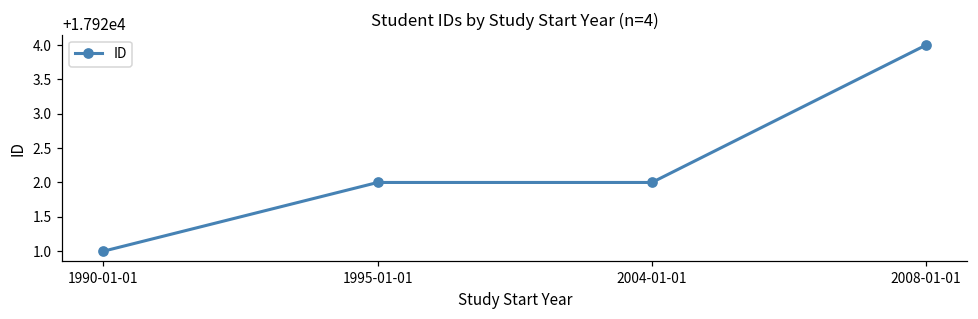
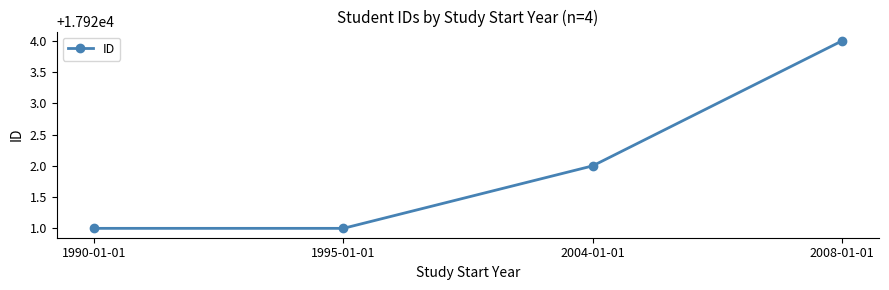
  {
    "1990-01-01": 17921,
-   "1995-01-01": 17922,
+   "1995-01-01": 17921,
    "2004-01-01": 17922,
    "2008-01-01": 17924
  }
